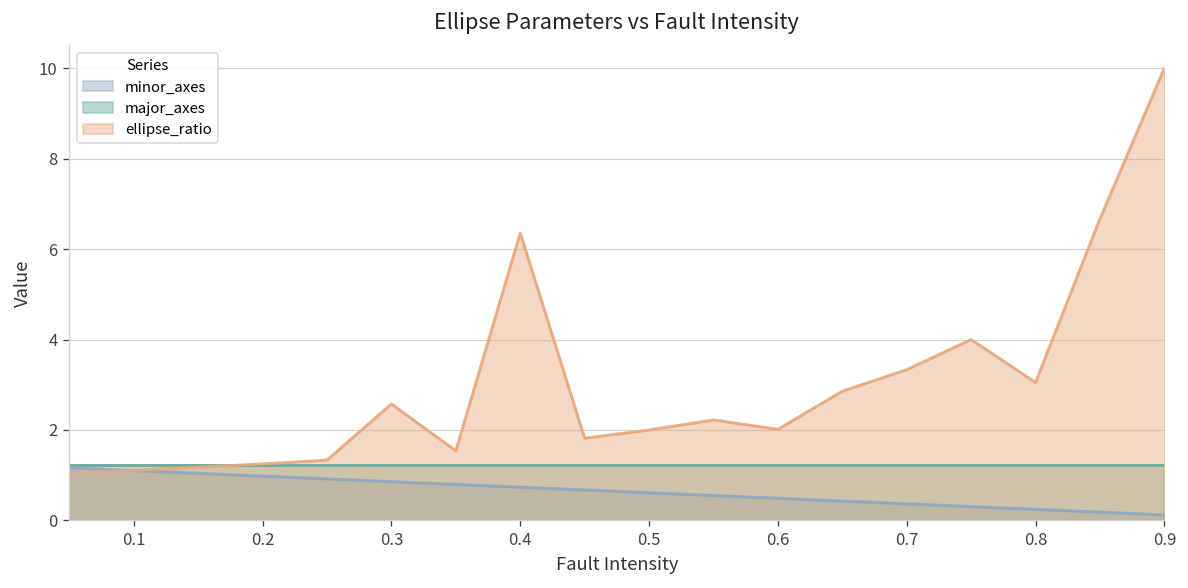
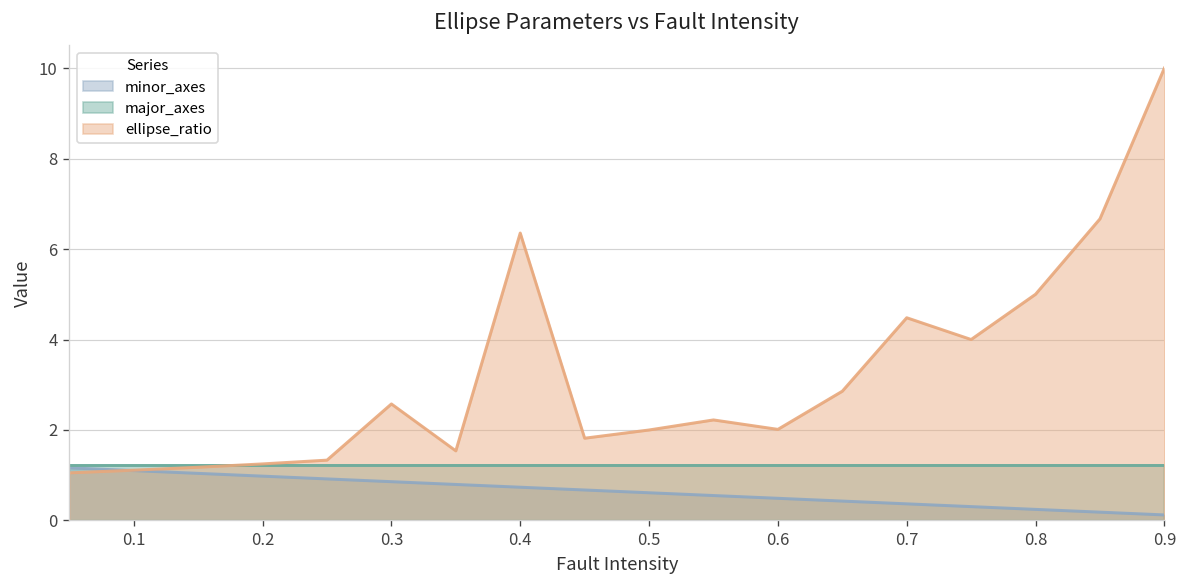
  {
    "ellipse_ratio": {
      "0.3": 2.6,
      "0.4": 6.4,
      "0.5": 2.0,
      "0.6": 2.0,
-     "0.7": 3.3,
-     "0.8": 3.0,
+     "0.7": 4.5,
+     "0.8": 5.0,
      "0.9": 10.0
    }
  }
